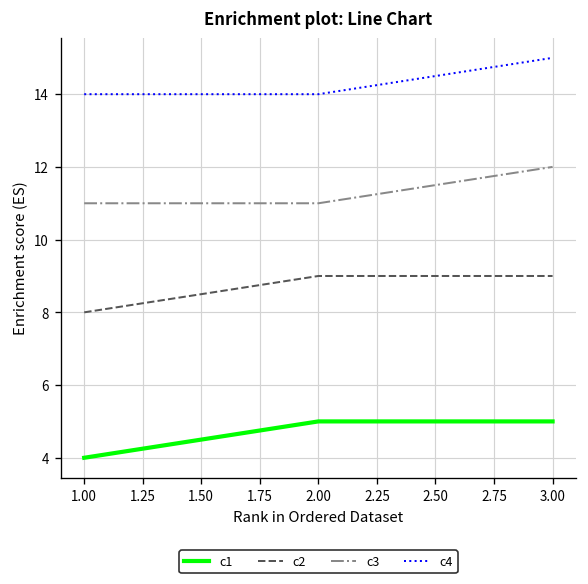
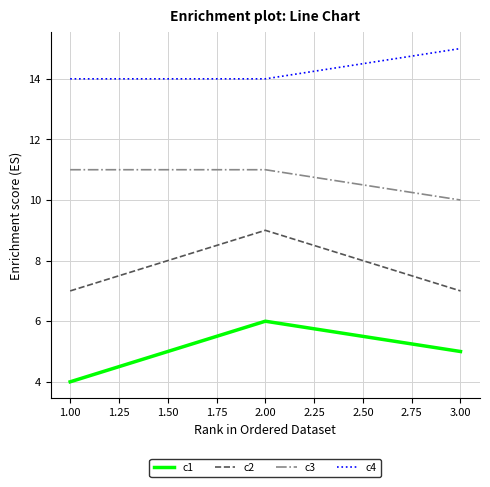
  {
    "c1": {
      "1.00": 4,
-     "2.00": 5,
+     "2.00": 6,
      "3.00": 5
    },
    "c2": {
-     "1.00": 8,
+     "1.00": 7,
      "2.00": 9,
-     "3.00": 9
+     "3.00": 7
    },
    "c3": {
      "1.00": 11,
      "2.00": 11,
-     "3.00": 12
+     "3.00": 10
    },
    "c4": {
      "1.00": 14,
      "2.00": 14,
      "3.00": 15
    }
  }
